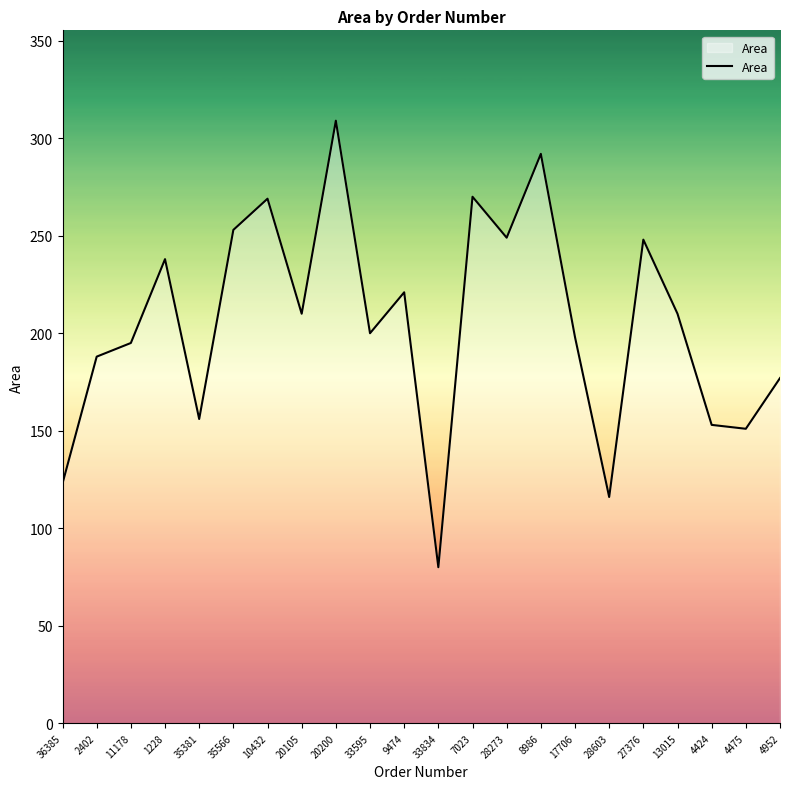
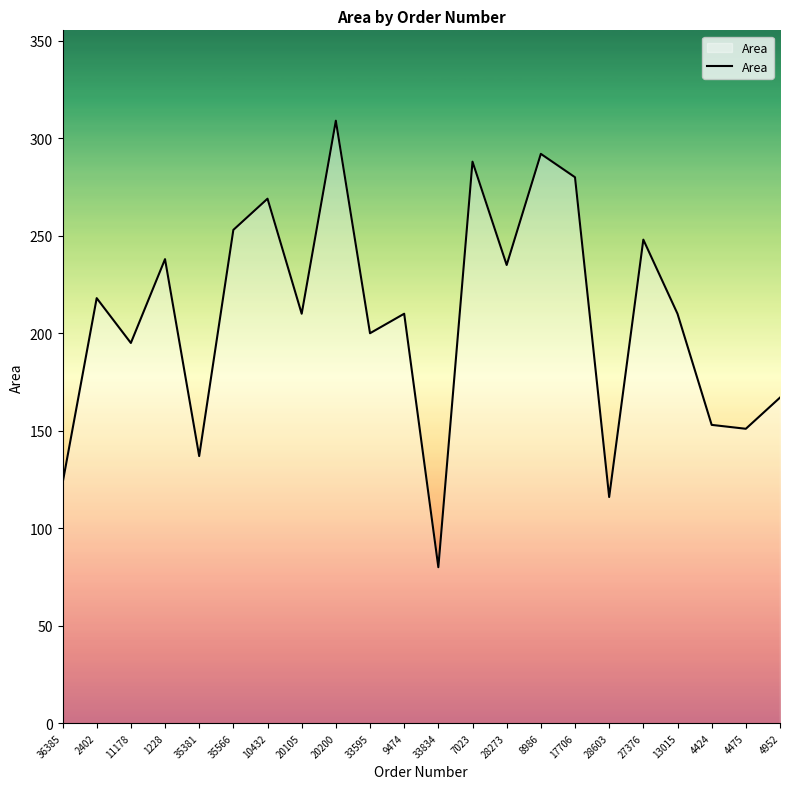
  {
    "36385": 123,
-   "2402": 188,
+   "2402": 218,
    "11178": 195,
    "1228": 238,
-   "35381": 156,
+   "35381": 137,
    "35566": 253,
    "10432": 269,
    "20105": 210,
    "20200": 309,
    "33595": 200,
-   "9474": 221,
+   "9474": 210,
    "33834": 80,
-   "7023": 270,
-   "28273": 249,
+   "7023": 288,
+   "28273": 235,
    "8986": 292,
-   "17706": 198,
+   "17706": 280,
    "28603": 116,
    "27376": 248,
    "13015": 210,
    "4424": 153,
    "4475": 151,
-   "4952": 177
+   "4952": 167
  }
